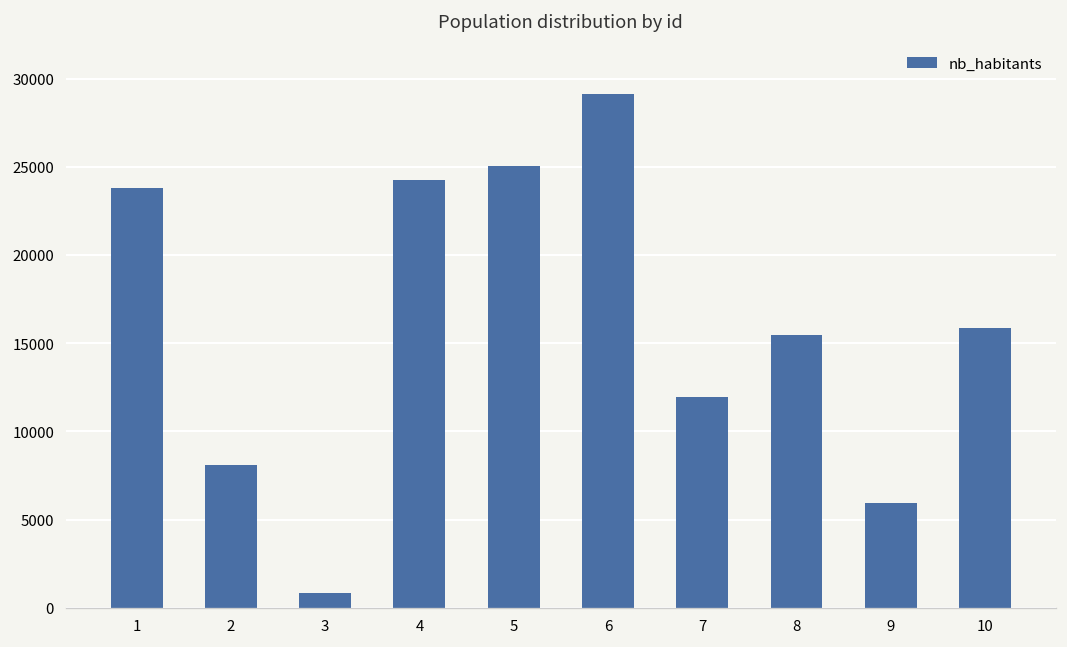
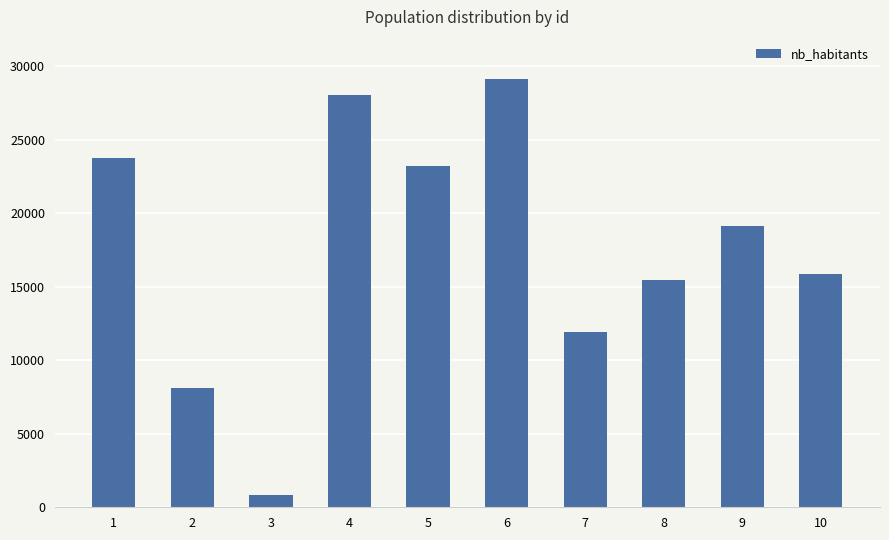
  {
    "1": 23800,
    "2": 8100,
    "3": 800,
-   "4": 24300,
-   "5": 25100,
+   "4": 28100,
+   "5": 23200,
    "6": 29100,
    "7": 11900,
    "8": 15400,
-   "9": 5900,
+   "9": 19100,
    "10": 15800
  }
